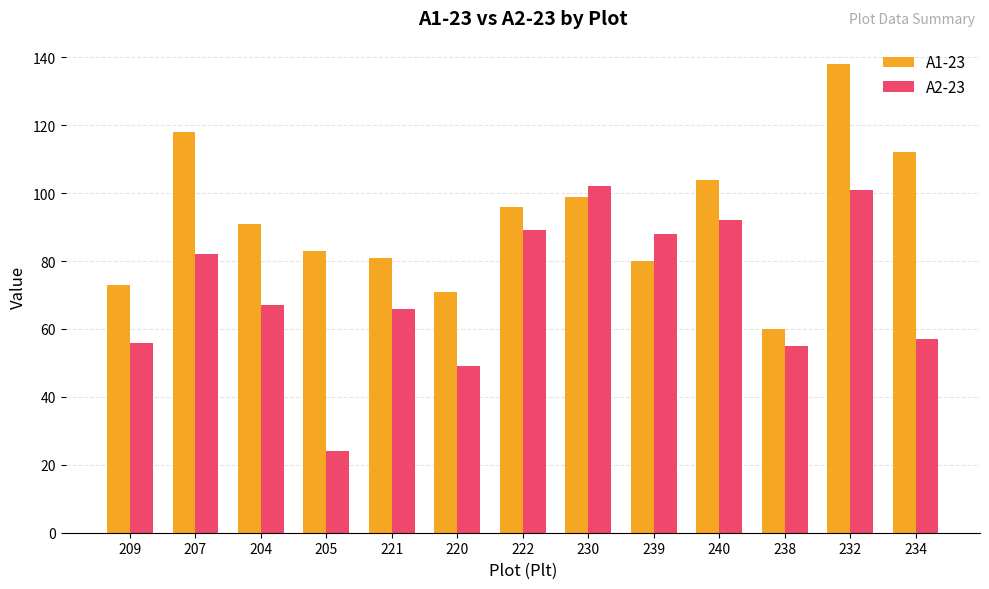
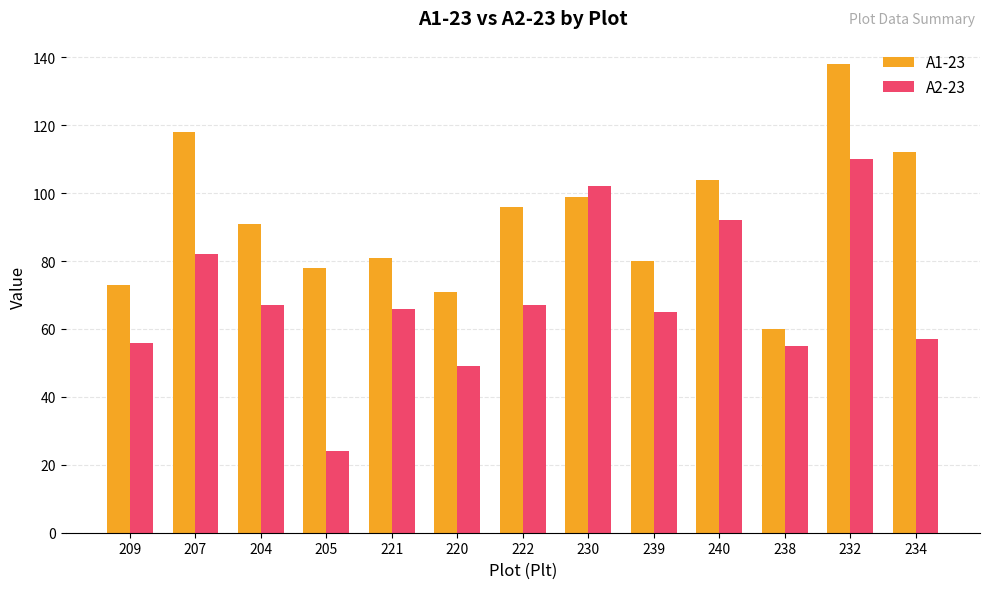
  {
    "A1-23": {
      "209": 73,
      "207": 118,
      "204": 91,
-     "205": 83,
+     "205": 78,
      "221": 81,
      "220": 71,
      "222": 96,
      "230": 99,
      "239": 80,
      "240": 104,
      "238": 60,
      "232": 138,
      "234": 112
    },
    "A2-23": {
      "209": 56,
      "207": 82,
      "204": 67,
      "205": 24,
      "221": 66,
      "220": 49,
-     "222": 89,
+     "222": 67,
      "230": 102,
-     "239": 88,
+     "239": 65,
      "240": 92,
      "238": 55,
-     "232": 101,
+     "232": 110,
      "234": 57
    }
  }
